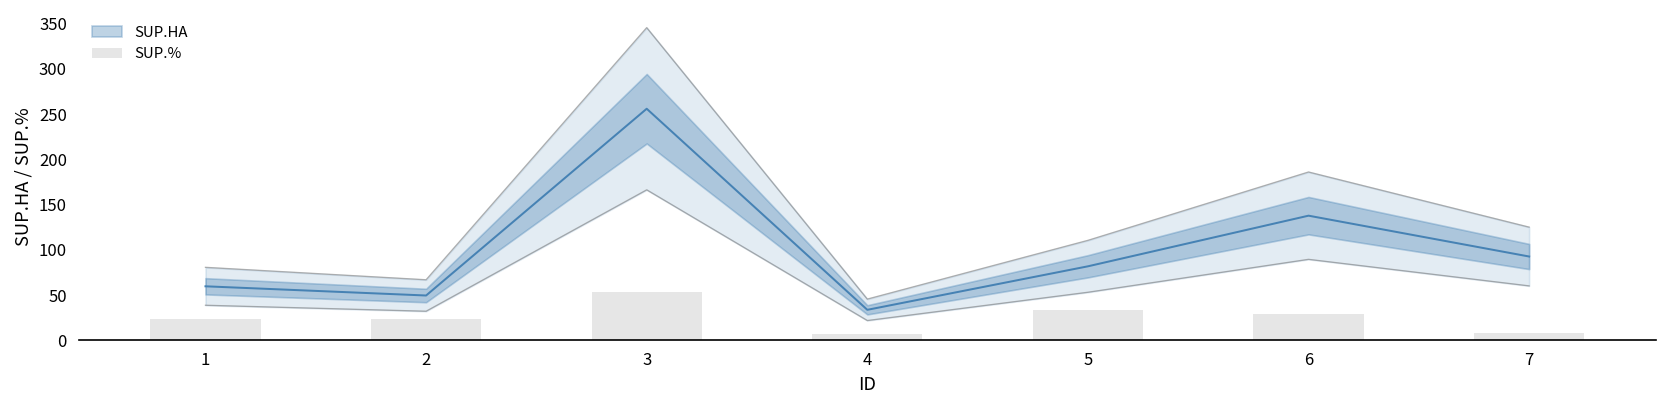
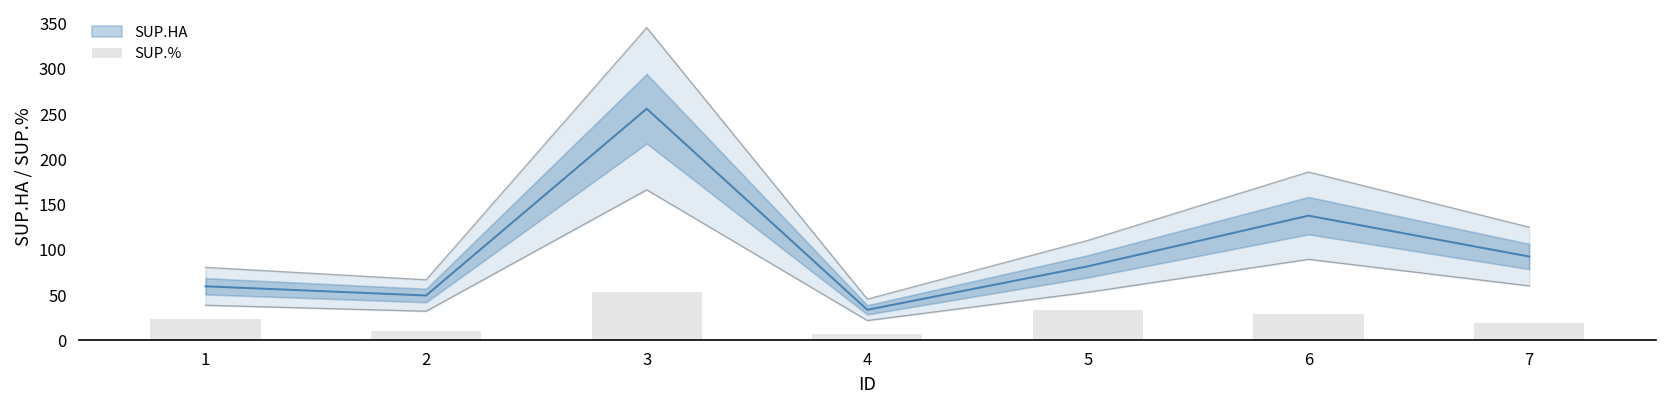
  {
    "SUP.%": {
      "1": 20,
-     "2": 20,
+     "2": 10,
      "3": 50,
      "4": 10,
      "5": 30,
      "6": 30,
-     "7": 10
+     "7": 20
    }
  }
